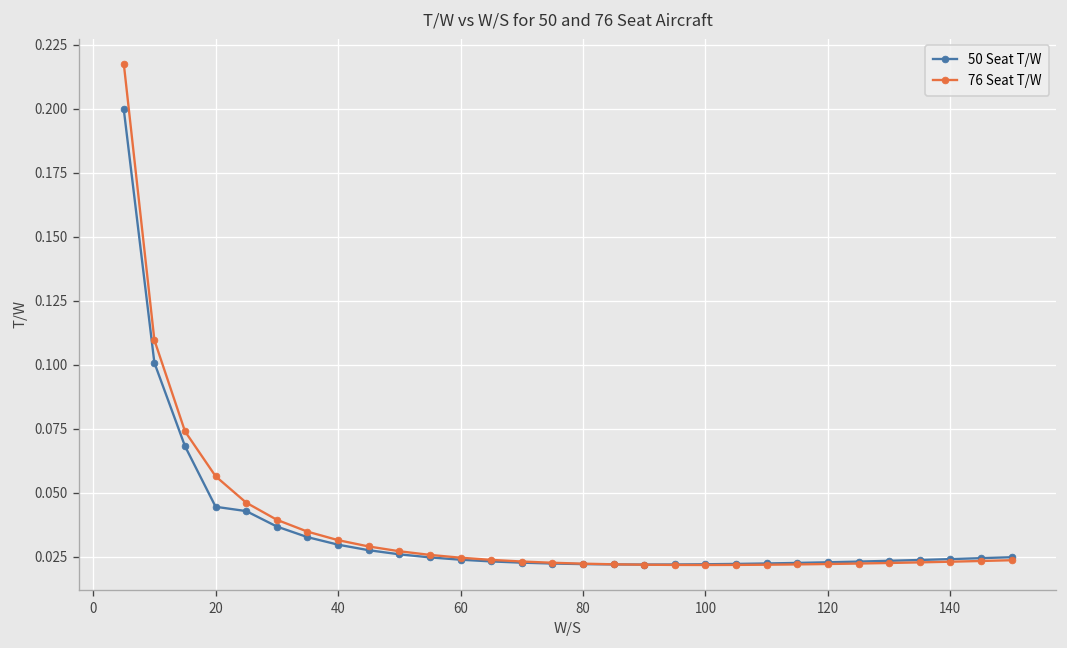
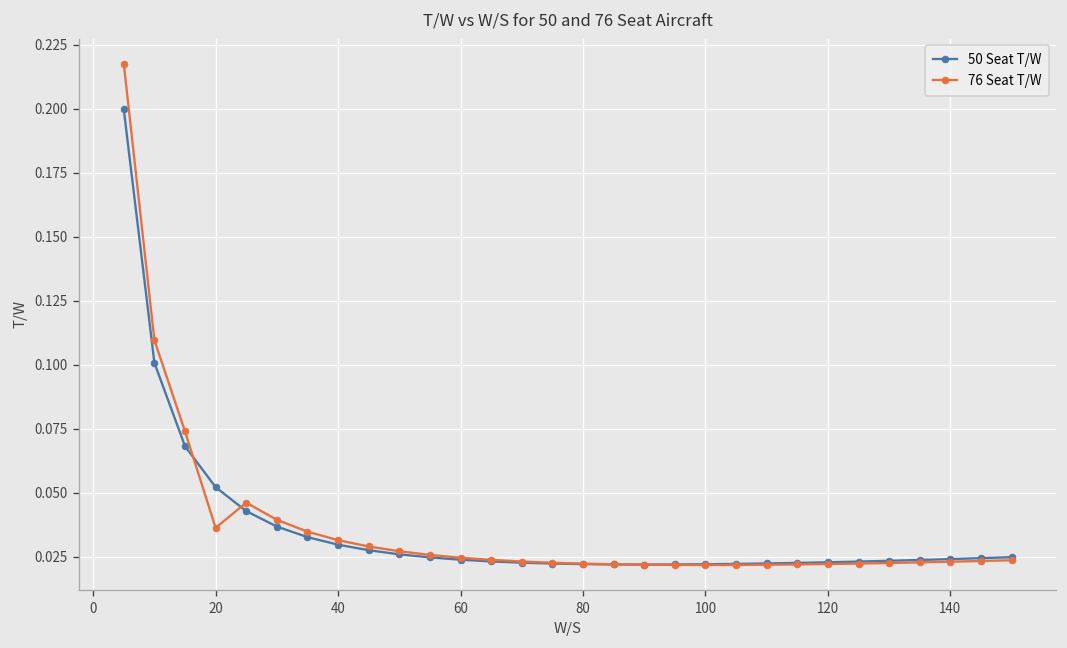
  {
    "50 Seat T/W": {
-     "20": 0.045,
+     "20": 0.052,
      "40": 0.030
    },
    "76 Seat T/W": {
-     "20": 0.056,
+     "20": 0.036,
      "40": 0.032
    }
  }
